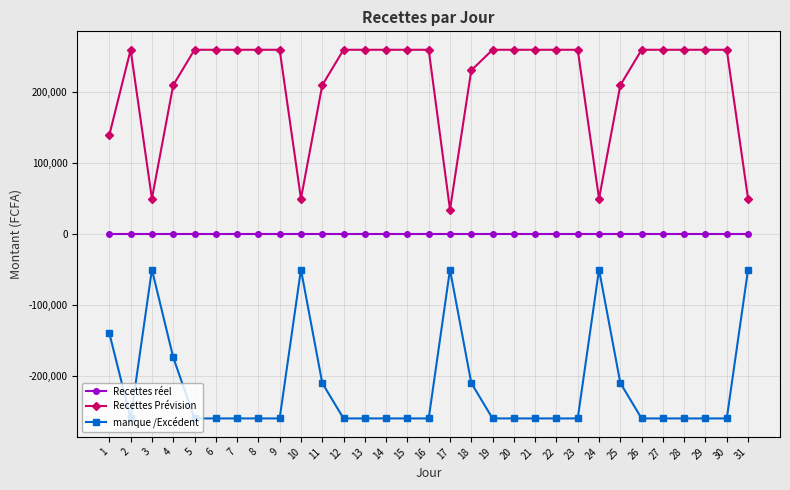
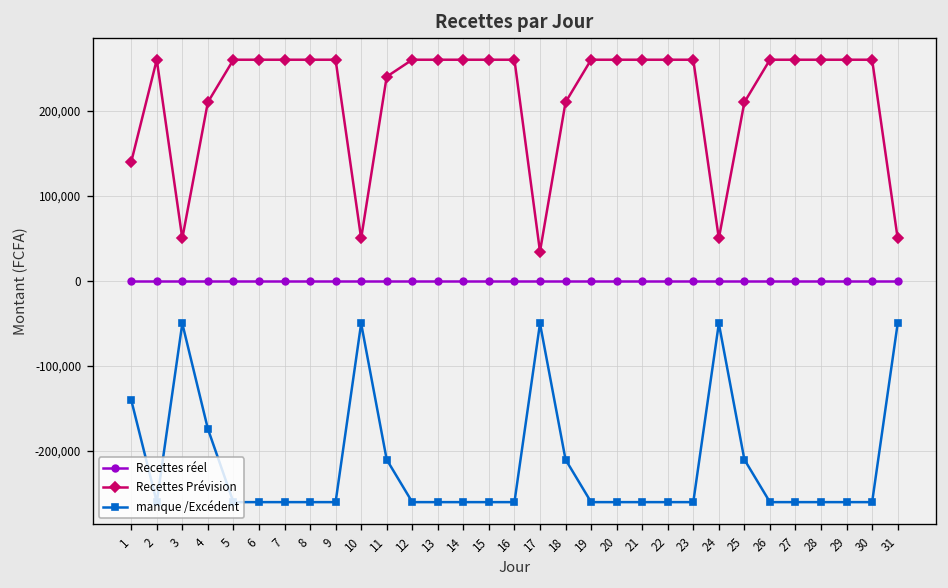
  {
    "Recettes réel": {
      "1": "0",
      "2": "0",
      "3": "0",
      "4": "0",
      "5": "0",
      "6": "0",
      "7": "0",
      "8": "0",
      "9": "0",
      "10": "0",
      "11": "0",
      "12": "0",
      "13": "0",
      "14": "0",
      "15": "0",
      "16": "0",
      "17": "0",
      "18": "0",
      "19": "0",
      "20": "0",
      "21": "0",
      "22": "0",
      "23": "0",
      "24": "0",
      "25": "0",
      "26": "0",
      "27": "0",
      "28": "0",
      "29": "0",
      "30": "0",
      "31": "0"
    },
    "Recettes Prévision": {
      "1": "140,000",
      "2": "260,000",
      "3": "50,000",
      "4": "210,000",
      "5": "260,000",
      "6": "260,000",
      "7": "260,000",
      "8": "260,000",
      "9": "260,000",
      "10": "50,000",
-     "11": "210,000",
+     "11": "240,000",
      "12": "260,000",
      "13": "260,000",
      "14": "260,000",
      "15": "260,000",
      "16": "260,000",
      "17": "30,000",
-     "18": "230,000",
+     "18": "210,000",
      "19": "260,000",
      "20": "260,000",
      "21": "260,000",
      "22": "260,000",
      "23": "260,000",
      "24": "50,000",
      "25": "210,000",
      "26": "260,000",
      "27": "260,000",
      "28": "260,000",
      "29": "260,000",
      "30": "260,000",
      "31": "50,000"
    },
    "manque /Excédent": {
      "1": "-140,000",
      "3": "-50,000",
      "4": "-170,000",
      "6": "-260,000",
      "7": "-260,000",
      "8": "-260,000",
      "9": "-260,000",
      "10": "-50,000",
      "11": "-210,000",
      "12": "-260,000",
      "13": "-260,000",
      "14": "-260,000",
      "15": "-260,000",
      "16": "-260,000",
      "17": "-50,000",
      "18": "-210,000",
      "19": "-260,000",
      "20": "-260,000",
      "21": "-260,000",
      "22": "-260,000",
      "23": "-260,000",
      "24": "-50,000",
      "25": "-210,000",
      "26": "-260,000",
      "27": "-260,000",
      "28": "-260,000",
      "29": "-260,000",
      "30": "-260,000",
      "31": "-50,000"
    }
  }
